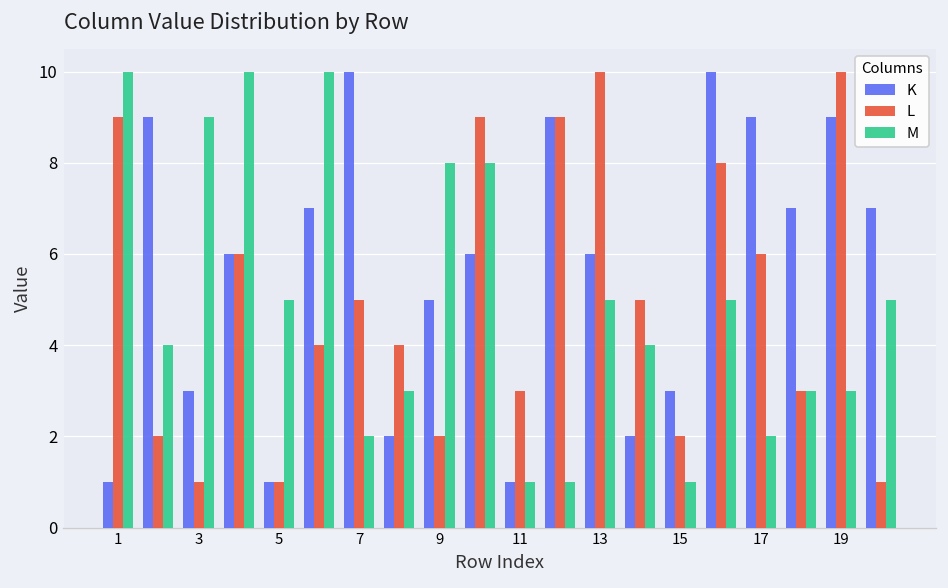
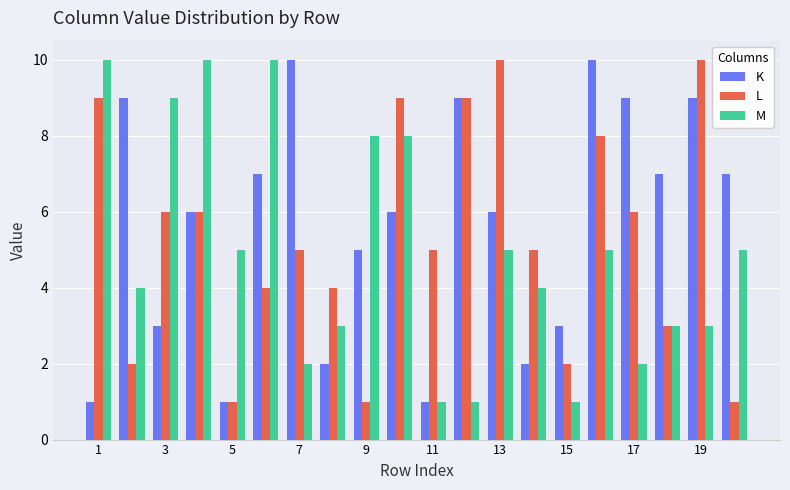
  {
    "L": {
      "1": 9,
-     "3": 1,
+     "3": 6,
      "5": 1,
      "7": 5,
-     "9": 2,
-     "11": 3,
+     "9": 1,
+     "11": 5,
      "13": 10,
      "15": 2,
      "17": 6,
      "19": 10
    }
  }
